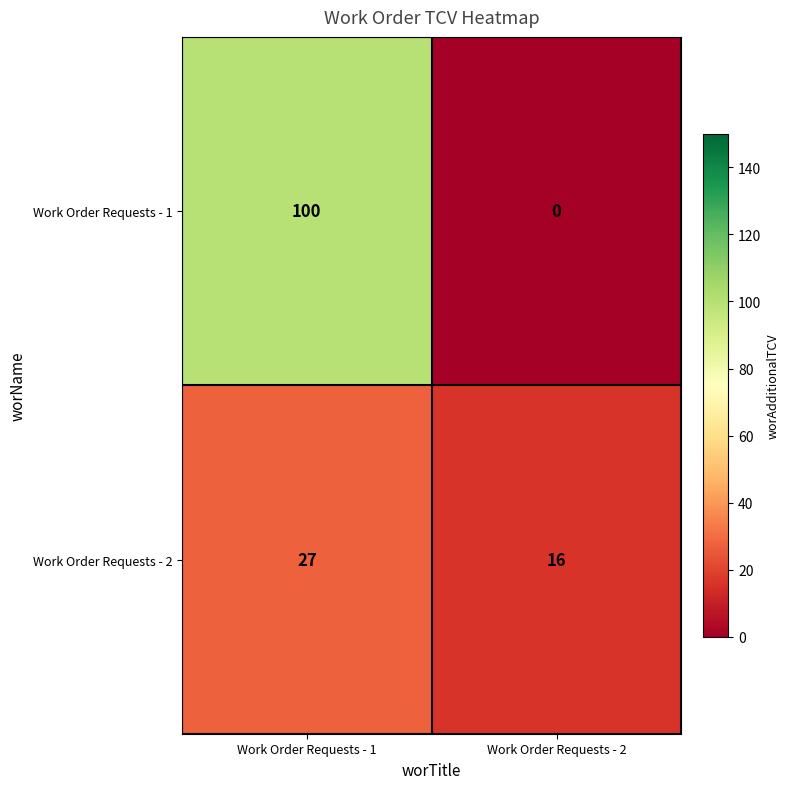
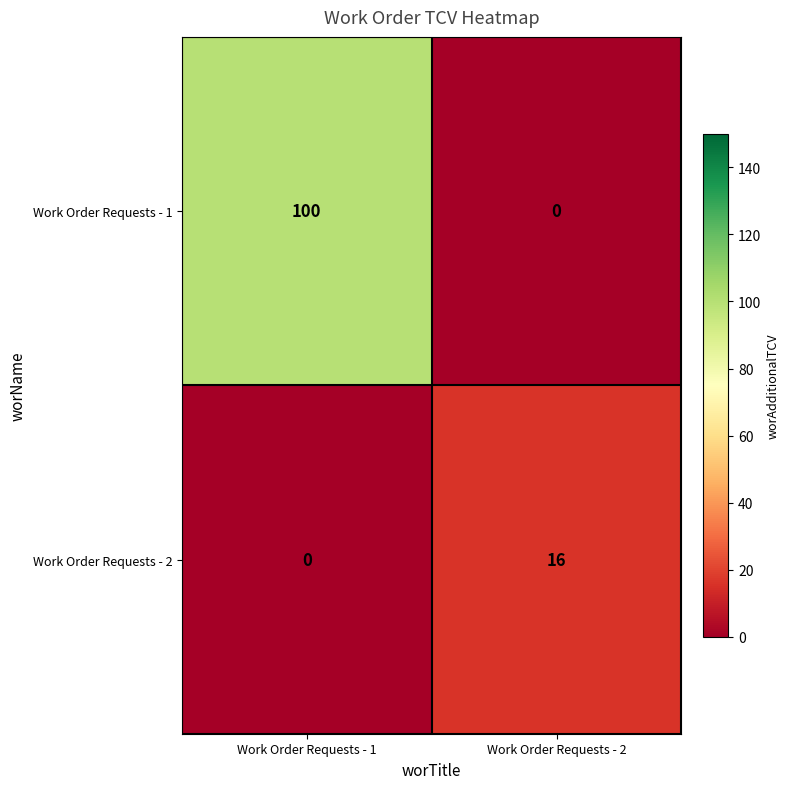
  {
    "Work Order Requests - 1": {
      "Work Order Requests - 1": 100,
      "Work Order Requests - 2": 0
    },
    "Work Order Requests - 2": {
-     "Work Order Requests - 1": 27,
+     "Work Order Requests - 1": 0,
      "Work Order Requests - 2": 16
    }
  }
